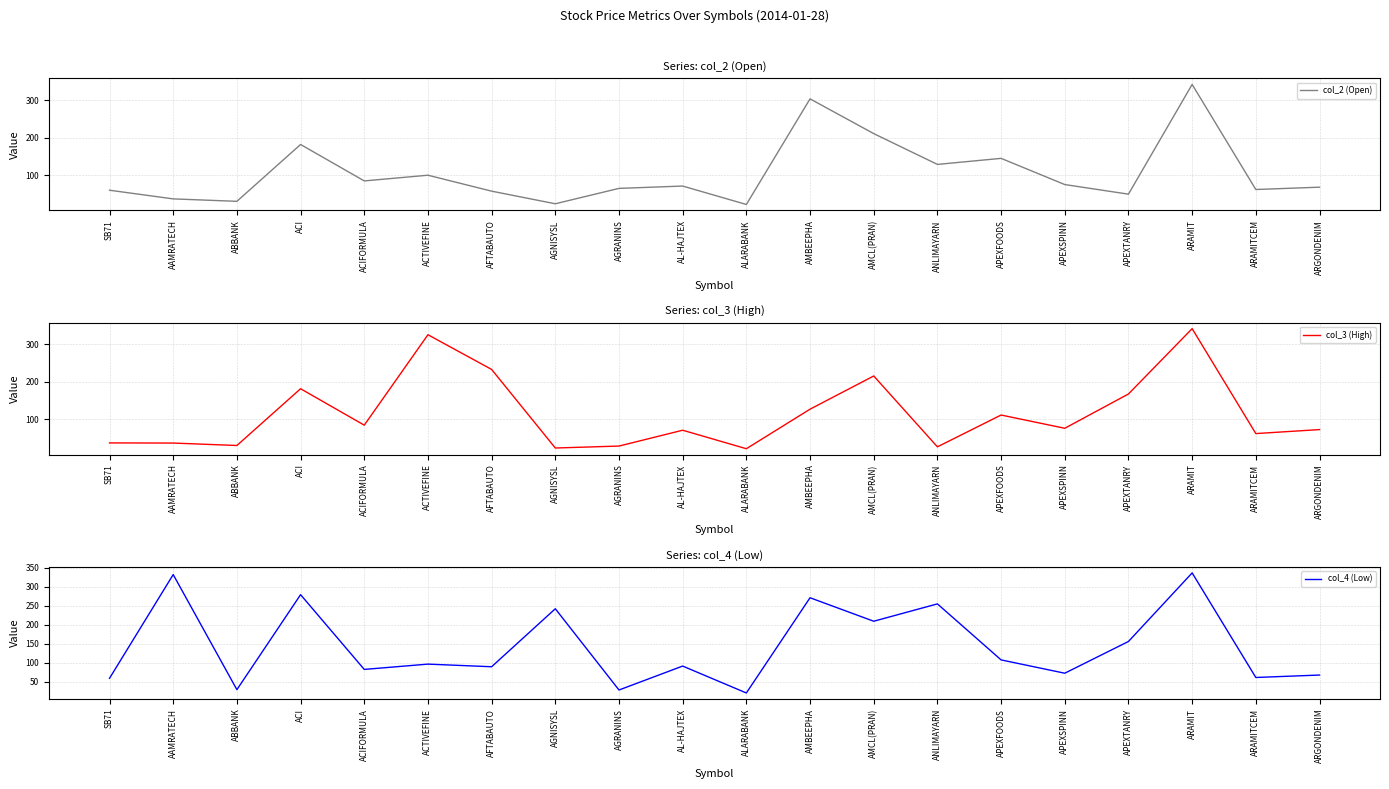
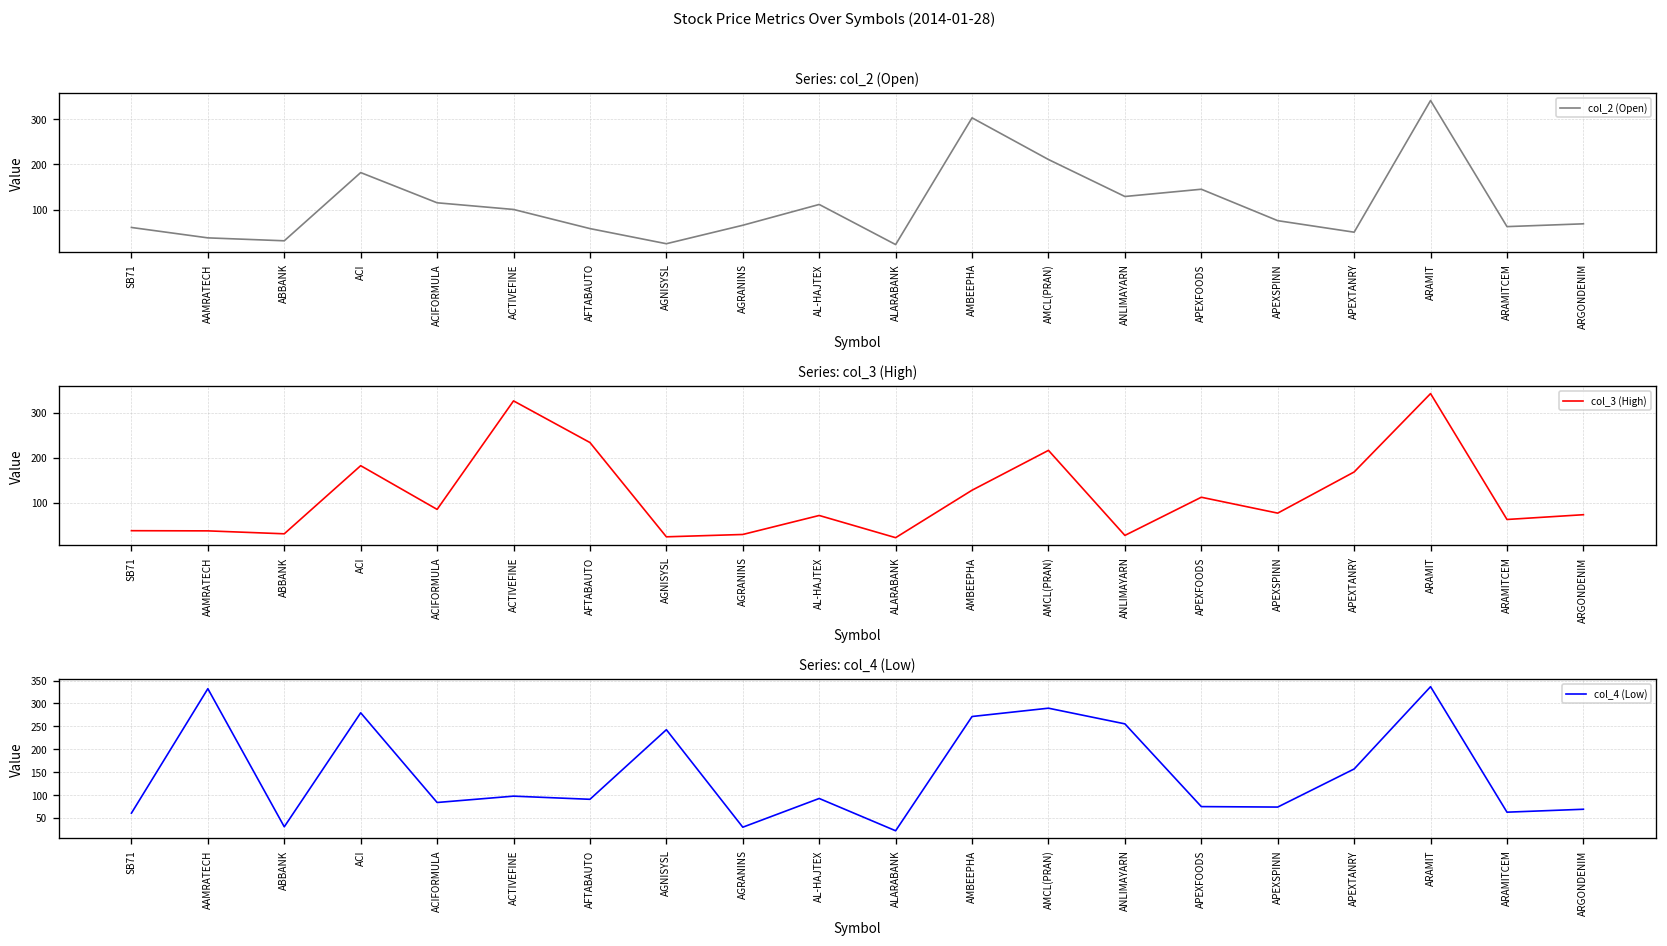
  {
    "Series: col_2 (Open)": {
      "SB71": 60,
      "AAMRATECH": 40,
      "ABBANK": 30,
      "ACI": 180,
-     "ACIFORMULA": 80,
+     "ACIFORMULA": 110,
      "ACTIVEFINE": 100,
      "AFTABAUTO": 60,
      "AGNISYSL": 20,
      "AGRANINS": 70,
-     "AL-HAJTEX": 70,
+     "AL-HAJTEX": 110,
      "ALARABANK": 20,
      "AMBEEPHA": 300,
      "AMCL(PRAN)": 210,
      "ANLIMAYARN": 130,
      "APEXFOODS": 150,
      "APEXSPINN": 80,
      "APEXTANRY": 50,
      "ARAMIT": 340,
      "ARAMITCEM": 60,
      "ARGONDENIM": 70
    },
    "Series: col_3 (High)": {
      "SB71": 40,
      "AAMRATECH": 40,
      "ABBANK": 30,
      "ACI": 180,
      "ACIFORMULA": 80,
      "ACTIVEFINE": 330,
      "AFTABAUTO": 230,
      "AGNISYSL": 20,
      "AGRANINS": 30,
      "AL-HAJTEX": 70,
      "ALARABANK": 20,
      "AMBEEPHA": 130,
      "AMCL(PRAN)": 220,
      "ANLIMAYARN": 30,
      "APEXFOODS": 110,
      "APEXSPINN": 80,
      "APEXTANRY": 170,
      "ARAMIT": 340,
      "ARAMITCEM": 60,
      "ARGONDENIM": 70
    },
    "Series: col_4 (Low)": {
      "SB71": 60,
      "AAMRATECH": 330,
      "ABBANK": 30,
      "ACI": 280,
      "ACIFORMULA": 80,
      "ACTIVEFINE": 100,
      "AFTABAUTO": 90,
      "AGNISYSL": 240,
      "AGRANINS": 30,
      "AL-HAJTEX": 90,
      "ALARABANK": 20,
      "AMBEEPHA": 270,
-     "AMCL(PRAN)": 210,
+     "AMCL(PRAN)": 290,
      "ANLIMAYARN": 260,
-     "APEXFOODS": 110,
+     "APEXFOODS": 70,
      "APEXSPINN": 70,
      "APEXTANRY": 160,
      "ARAMIT": 340,
      "ARAMITCEM": 60,
      "ARGONDENIM": 70
    }
  }
